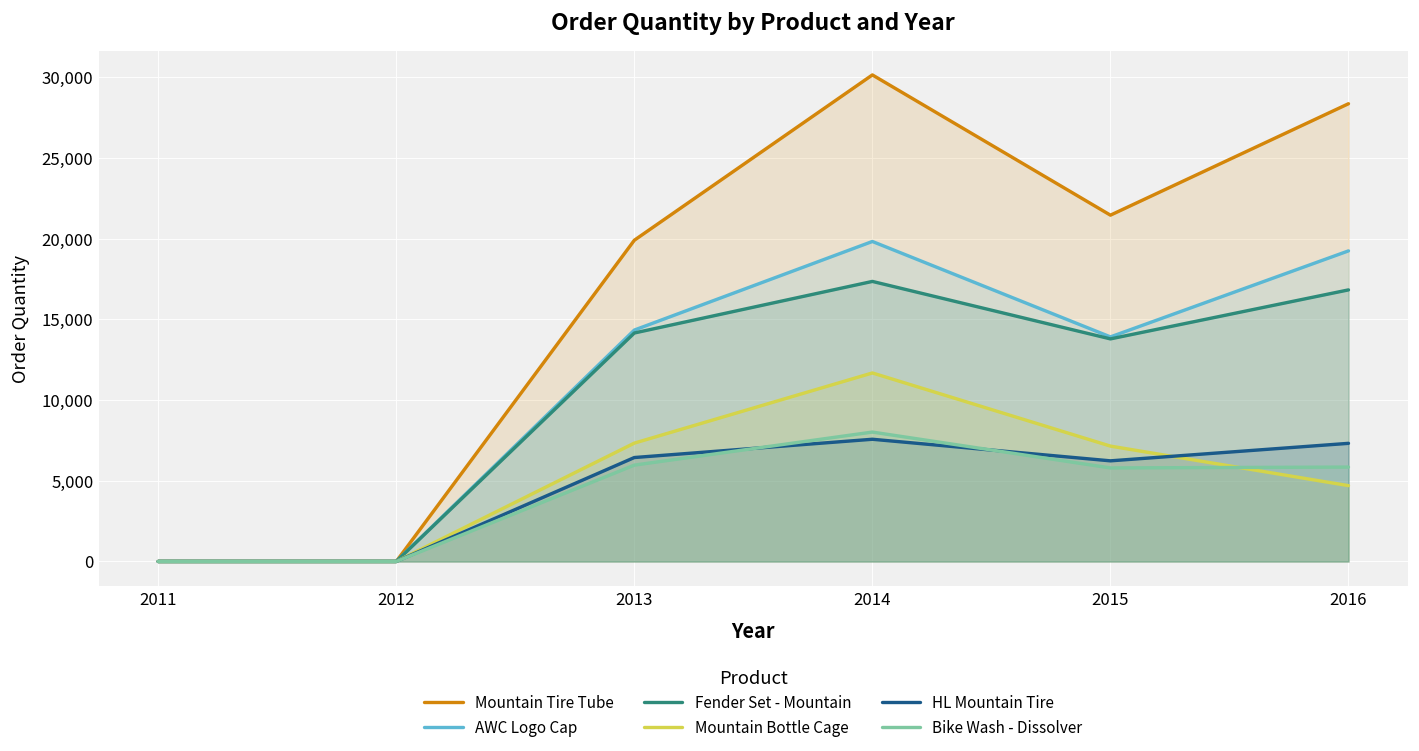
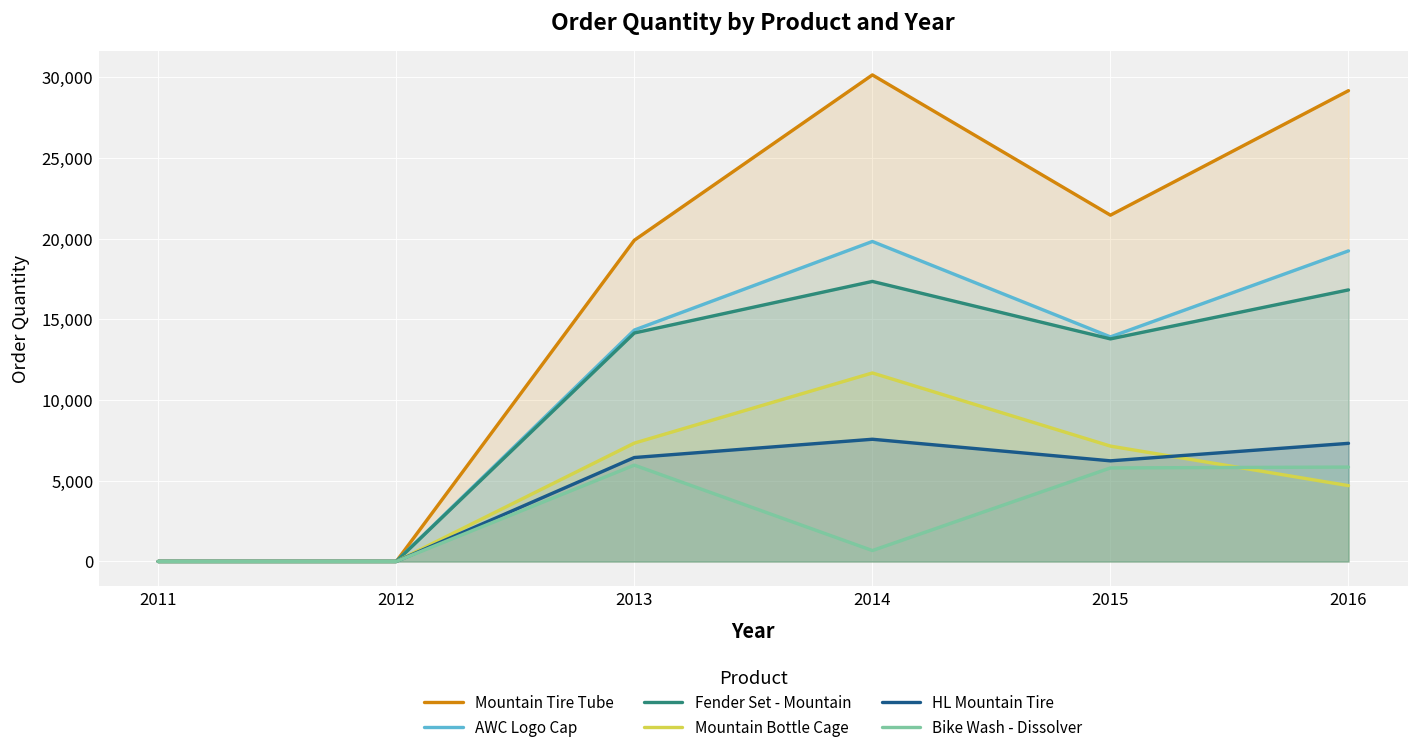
  {
    "Mountain Tire Tube": {
      "2013": "19,900",
      "2014": "30,100",
      "2015": "21,500",
-     "2016": "28,400"
+     "2016": "29,200"
    },
    "AWC Logo Cap": {
      "2013": "14,300",
      "2014": "19,800",
      "2016": "19,200"
    },
    "Mountain Bottle Cage": {
      "2013": "7,300",
      "2014": "11,700",
      "2015": "7,100",
      "2016": "4,700"
    },
    "Bike Wash - Dissolver": {
      "2013": "6,000",
-     "2014": "8,000",
+     "2014": "700",
      "2015": "5,800",
      "2016": "5,800"
    }
  }
